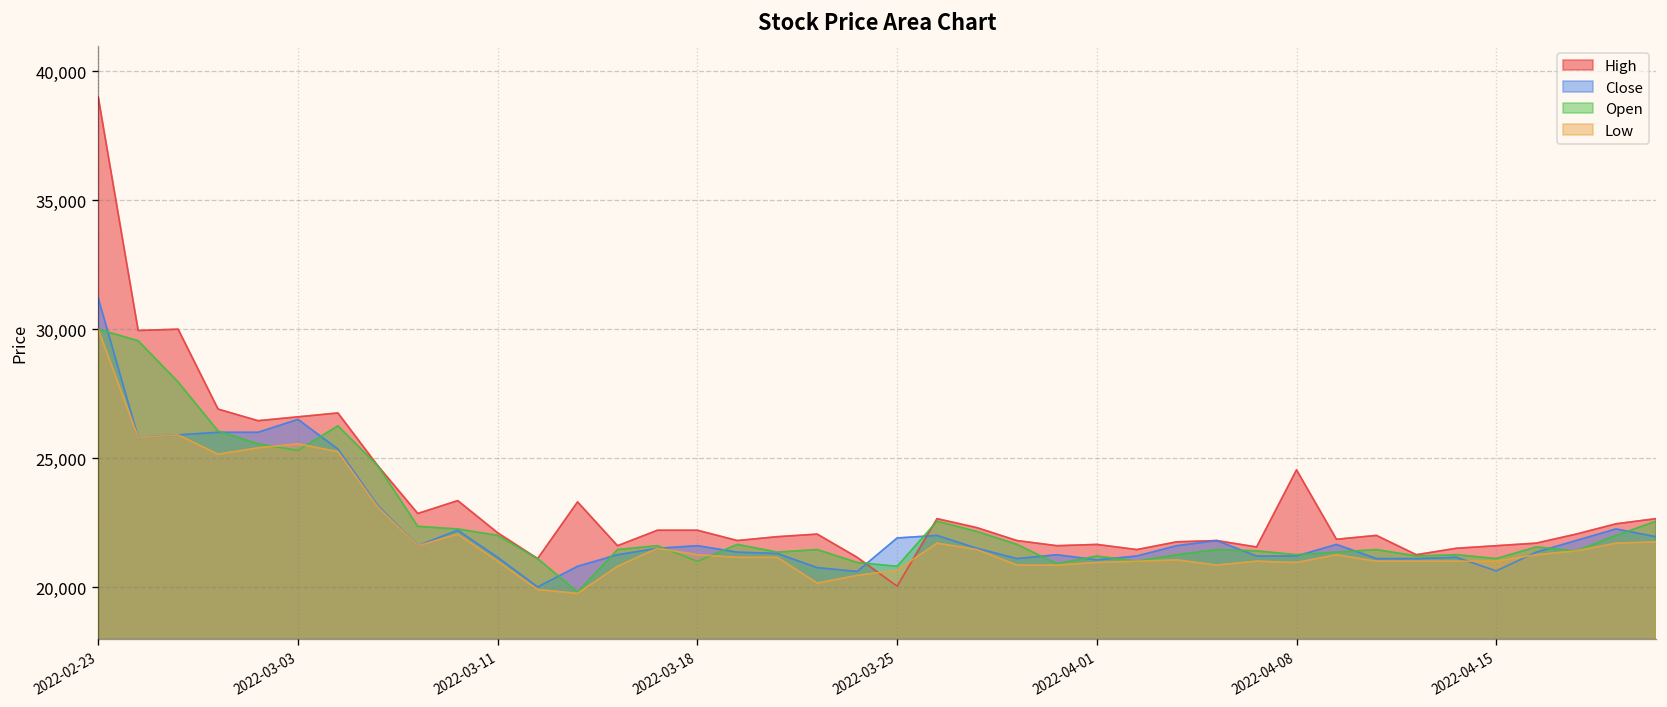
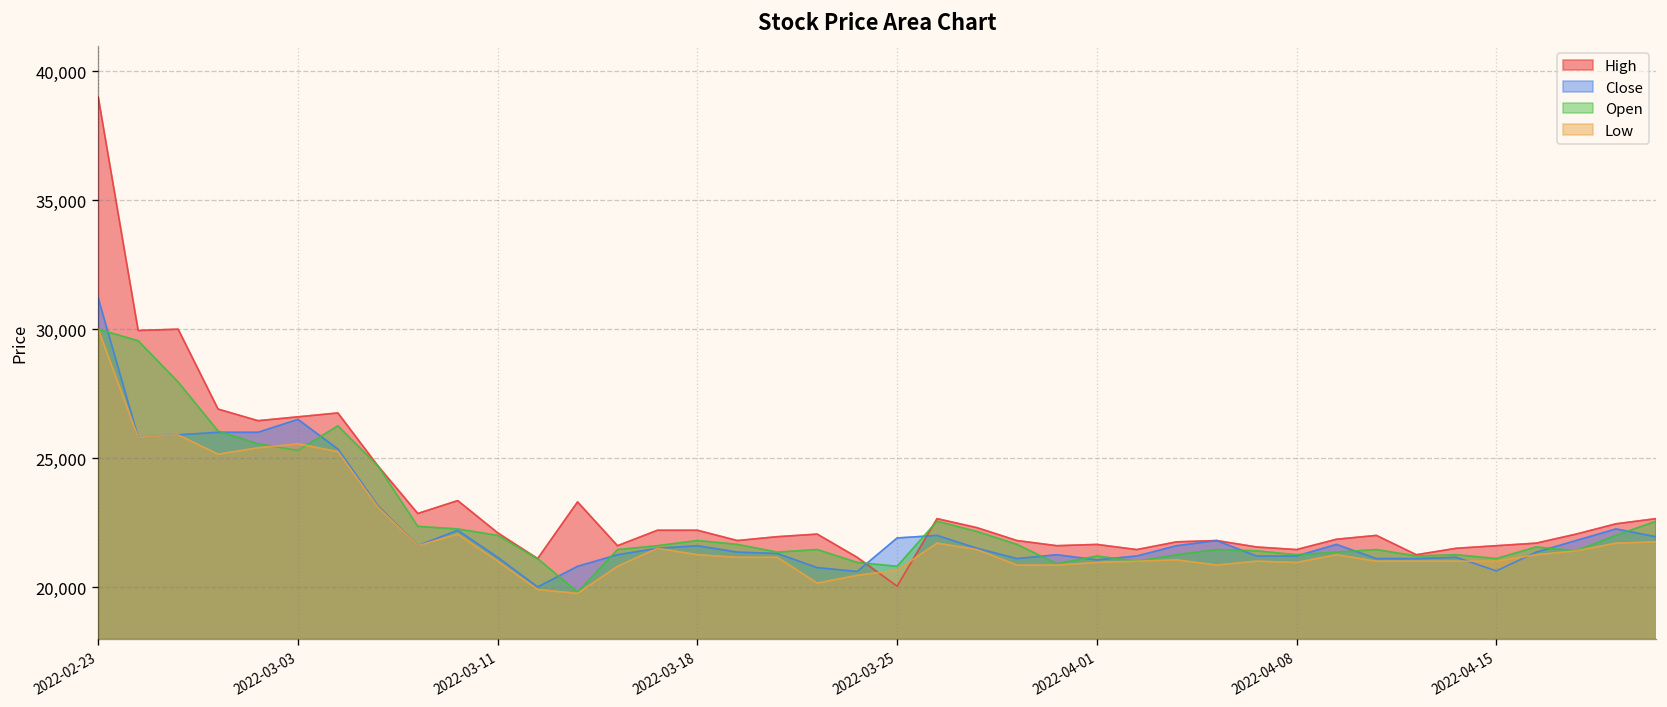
  {
    "High": {
      "2022-02-23": "39,000",
      "2022-03-18": "22,200",
      "2022-03-25": "20,000",
      "2022-04-01": "21,700",
-     "2022-04-08": "24,500",
+     "2022-04-08": "21,500",
      "2022-04-15": "21,600"
    },
    "Close": {
      "2022-02-23": "31,200",
      "2022-03-11": "21,200",
      "2022-03-18": "21,600",
      "2022-03-25": "21,900",
      "2022-04-15": "20,600"
    },
    "Open": {
      "2022-03-03": "25,300",
-     "2022-03-18": "21,000",
+     "2022-03-18": "21,800",
      "2022-03-25": "20,800",
      "2022-04-01": "21,200"
    },
    "Low": {
      "2022-03-03": "25,600",
      "2022-03-11": "21,000",
      "2022-03-18": "21,300",
      "2022-03-25": "20,700",
      "2022-04-08": "21,000"
    }
  }
